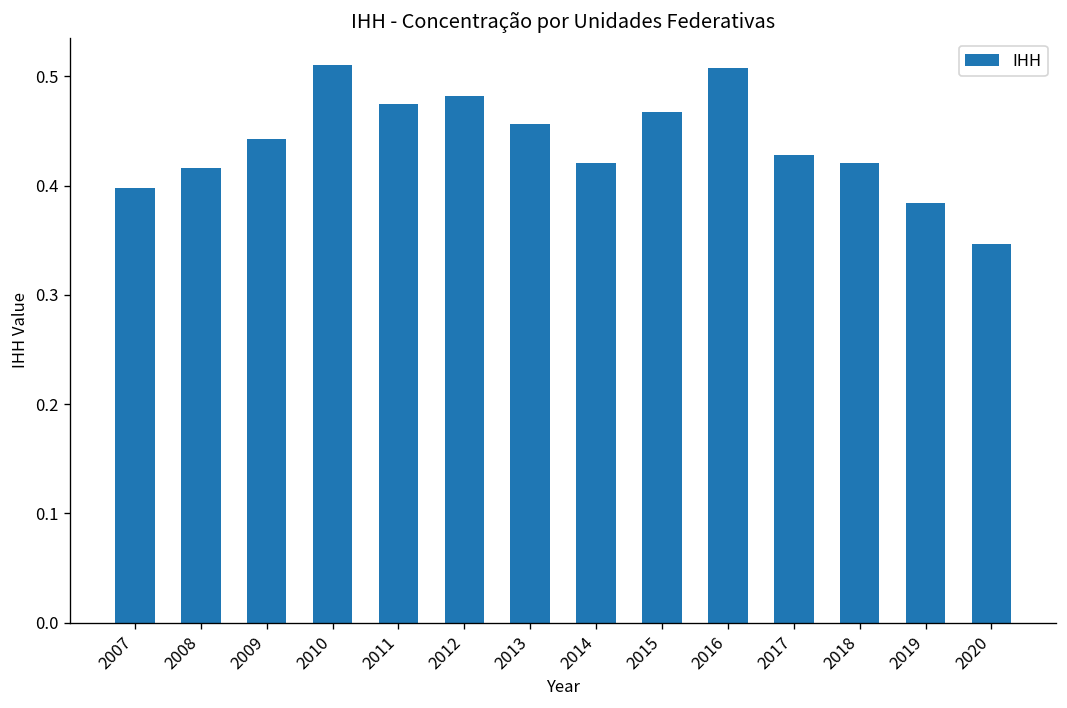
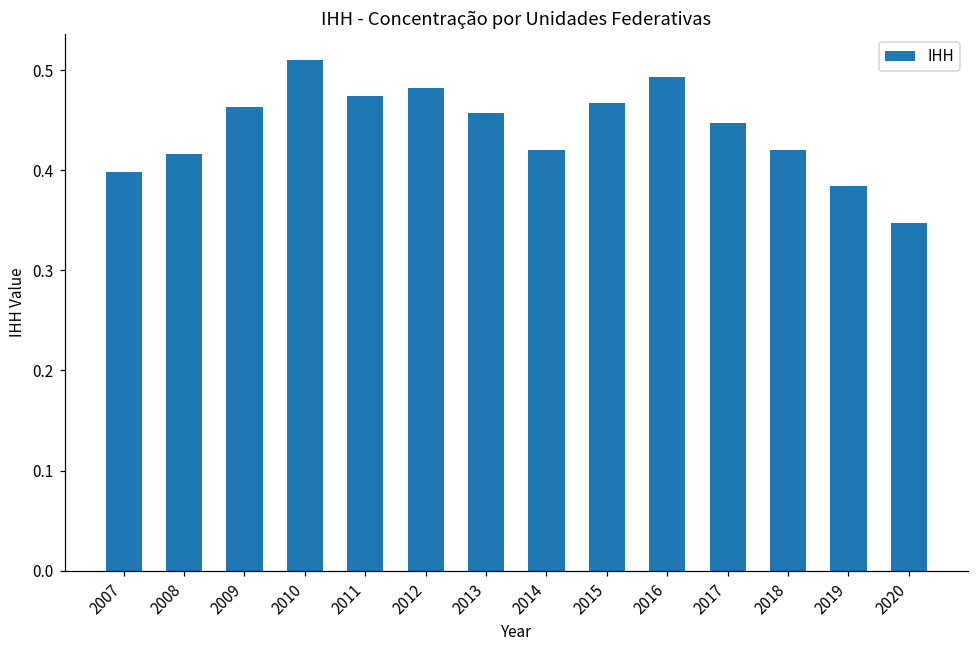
  {
    "2007": 0.40,
    "2008": 0.42,
-   "2009": 0.44,
+   "2009": 0.46,
    "2010": 0.51,
    "2011": 0.47,
    "2012": 0.48,
    "2013": 0.46,
    "2014": 0.42,
    "2015": 0.47,
-   "2016": 0.51,
-   "2017": 0.43,
+   "2016": 0.49,
+   "2017": 0.45,
    "2018": 0.42,
    "2019": 0.38,
    "2020": 0.35
  }
